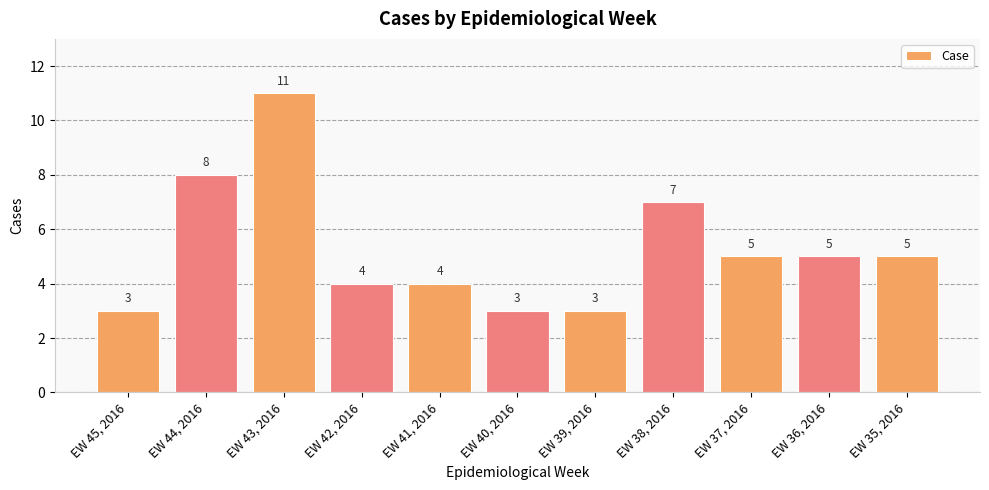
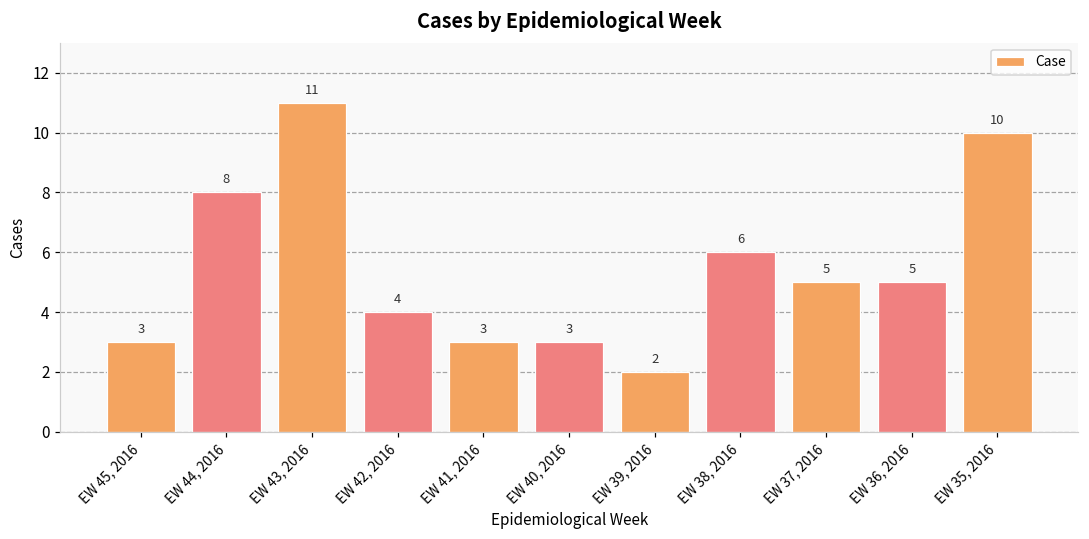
  {
    "EW 45, 2016": 3,
    "EW 44, 2016": 8,
    "EW 43, 2016": 11,
    "EW 42, 2016": 4,
-   "EW 41, 2016": 4,
+   "EW 41, 2016": 3,
    "EW 40, 2016": 3,
-   "EW 39, 2016": 3,
-   "EW 38, 2016": 7,
+   "EW 39, 2016": 2,
+   "EW 38, 2016": 6,
    "EW 37, 2016": 5,
    "EW 36, 2016": 5,
-   "EW 35, 2016": 5
+   "EW 35, 2016": 10
  }
